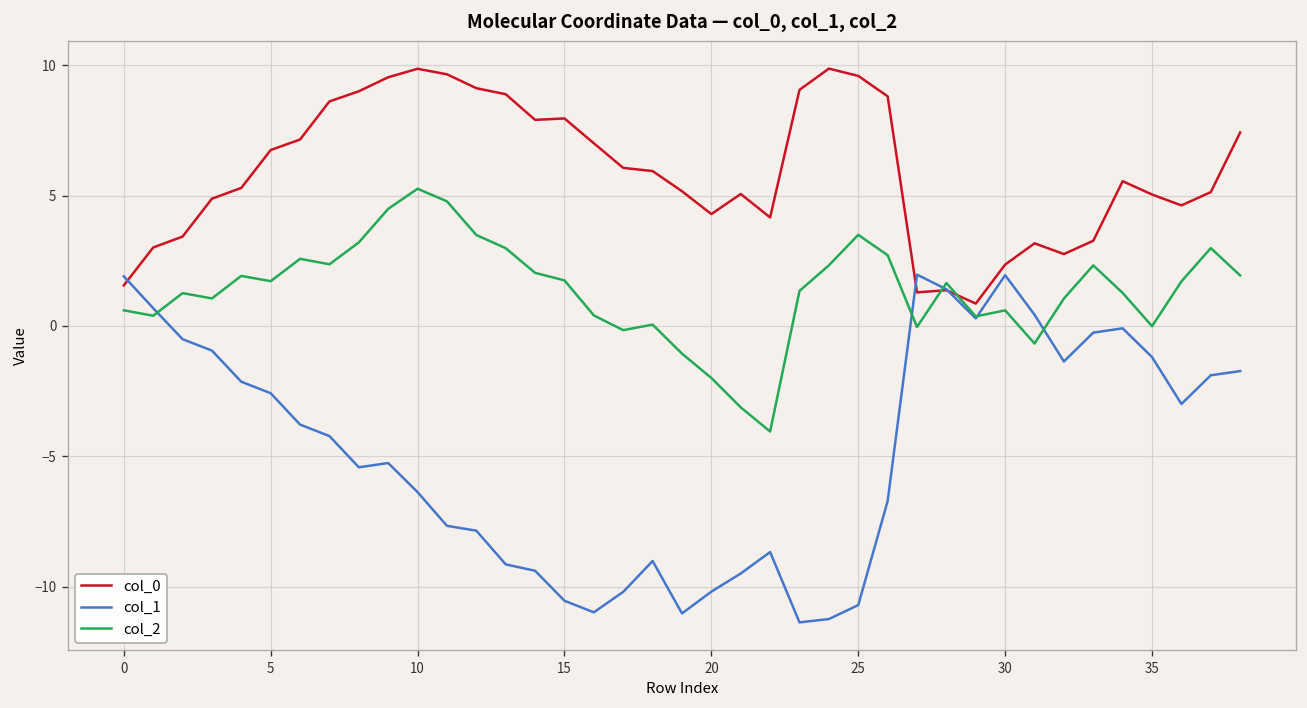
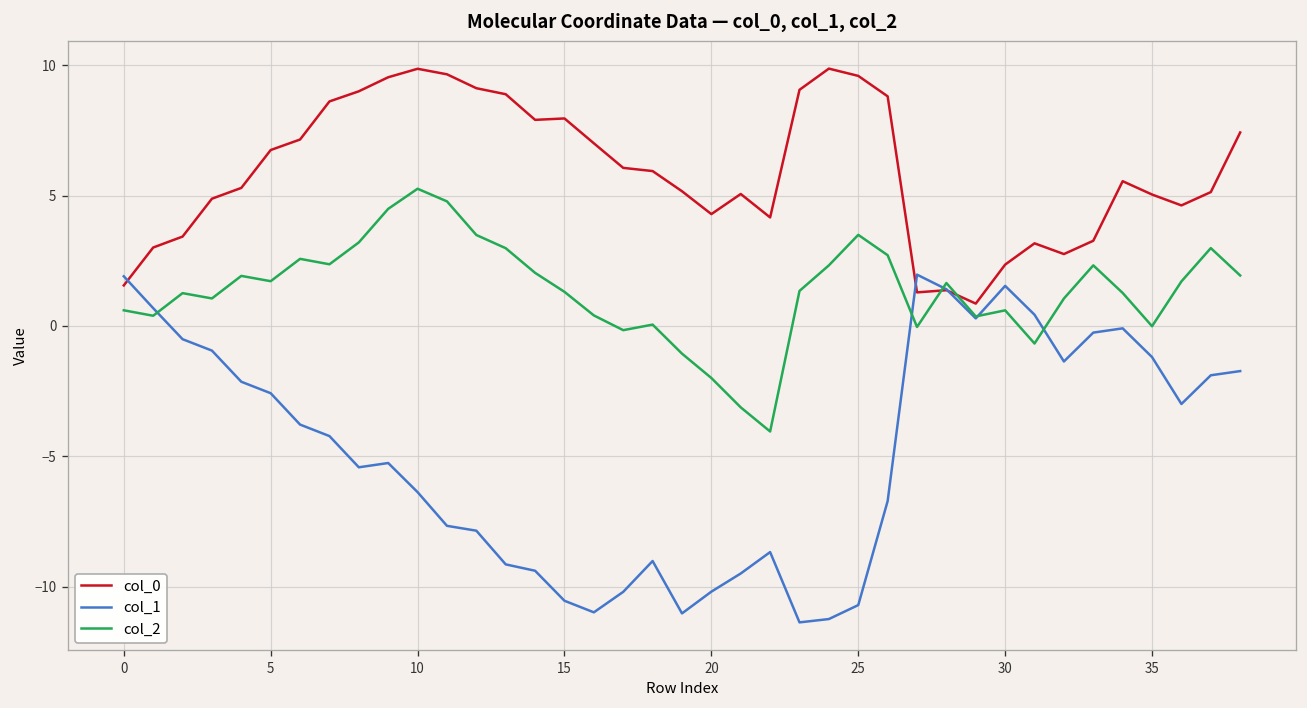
  {
    "col_0": {
      "0": 1.6,
      "5": 6.7,
      "10": 9.9,
      "15": 8.0,
      "20": 4.3,
      "25": 9.6,
      "30": 2.4,
      "35": 5.0
    },
    "col_1": {
      "0": 1.9,
      "5": -2.6,
      "10": -6.4,
      "15": -10.5,
      "20": -10.2,
      "25": -10.7,
-     "30": 1.9,
+     "30": 1.5,
      "35": -1.2
    },
    "col_2": {
      "0": 0.6,
      "5": 1.7,
      "10": 5.3,
-     "15": 1.7,
+     "15": 1.3,
      "20": -2.0,
      "25": 3.5,
      "30": 0.6,
      "35": 0.0
    }
  }
